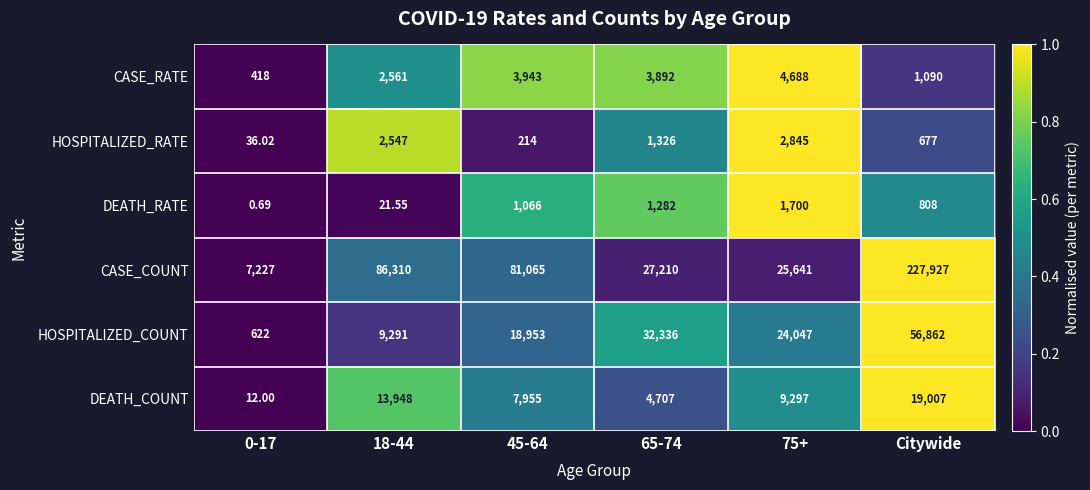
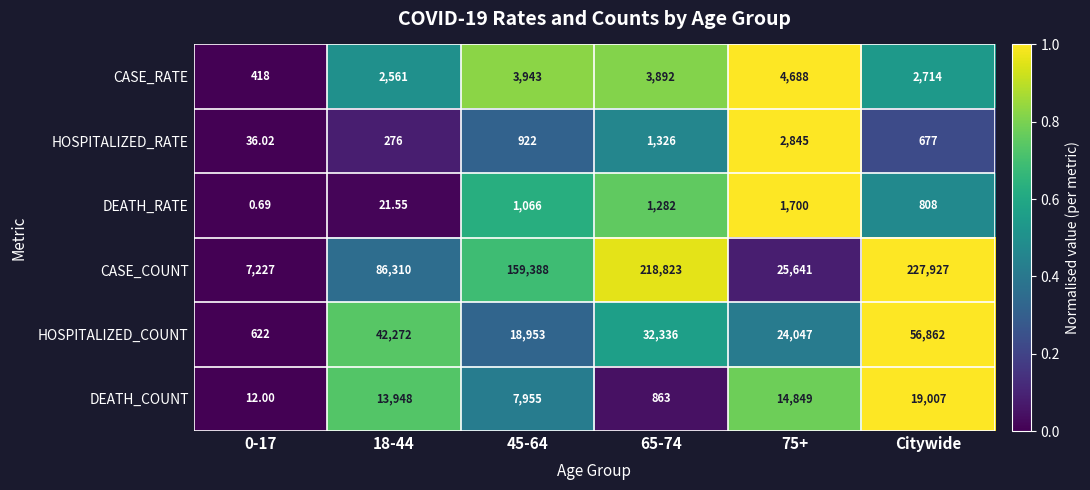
  {
    "CASE_RATE": {
      "0-17": "418",
      "18-44": "2,561",
      "45-64": "3,943",
      "65-74": "3,892",
      "75+": "4,688",
-     "Citywide": "1,090"
+     "Citywide": "2,714"
    },
    "HOSPITALIZED_RATE": {
      "0-17": "36.02",
-     "18-44": "2,547",
-     "45-64": "214",
+     "18-44": "276",
+     "45-64": "922",
      "65-74": "1,326",
      "75+": "2,845",
      "Citywide": "677"
    },
    "DEATH_RATE": {
      "0-17": "0.69",
      "18-44": "21.55",
      "45-64": "1,066",
      "65-74": "1,282",
      "75+": "1,700",
      "Citywide": "808"
    },
    "CASE_COUNT": {
      "0-17": "7,227",
      "18-44": "86,310",
-     "45-64": "81,065",
-     "65-74": "27,210",
+     "45-64": "159,388",
+     "65-74": "218,823",
      "75+": "25,641",
      "Citywide": "227,927"
    },
    "HOSPITALIZED_COUNT": {
      "0-17": "622",
-     "18-44": "9,291",
+     "18-44": "42,272",
      "45-64": "18,953",
      "65-74": "32,336",
      "75+": "24,047",
      "Citywide": "56,862"
    },
    "DEATH_COUNT": {
      "0-17": "12.00",
      "18-44": "13,948",
      "45-64": "7,955",
-     "65-74": "4,707",
-     "75+": "9,297",
+     "65-74": "863",
+     "75+": "14,849",
      "Citywide": "19,007"
    }
  }
